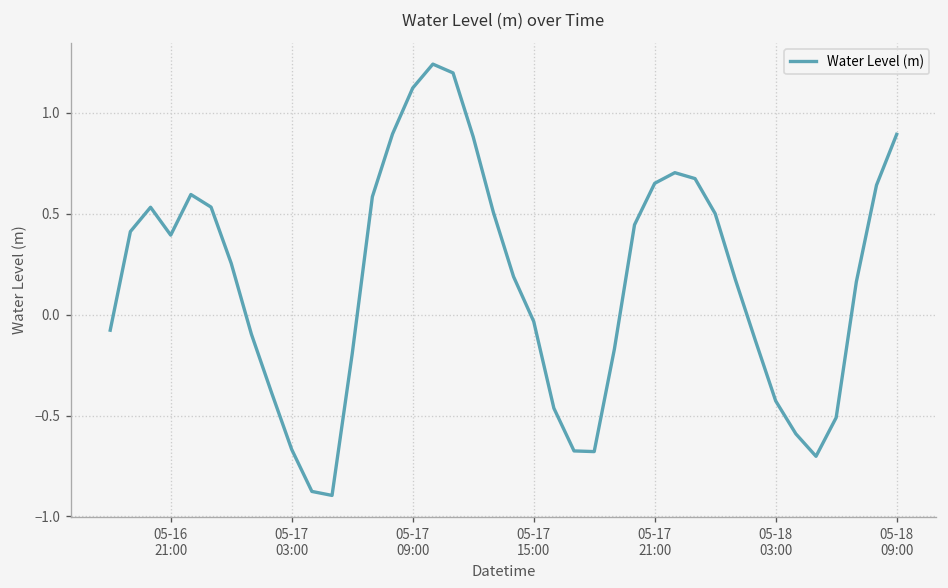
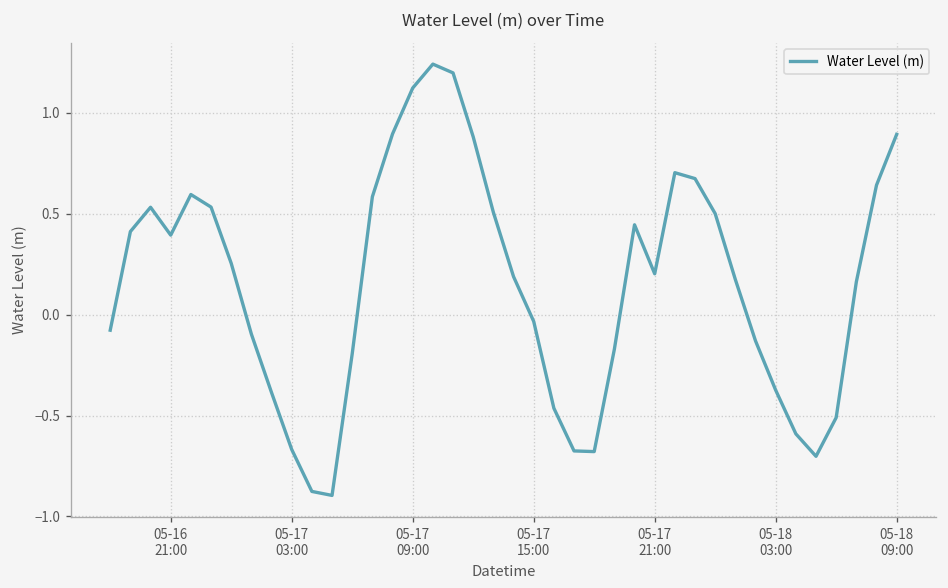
  {
    "05-16 21:00": 0.39,
    "05-17 03:00": -0.67,
    "05-17 09:00": 1.12,
    "05-17 15:00": -0.03,
-   "05-17 21:00": 0.65,
-   "05-18 03:00": -0.43,
+   "05-17 21:00": 0.20,
+   "05-18 03:00": -0.37,
    "05-18 09:00": 0.89
  }
